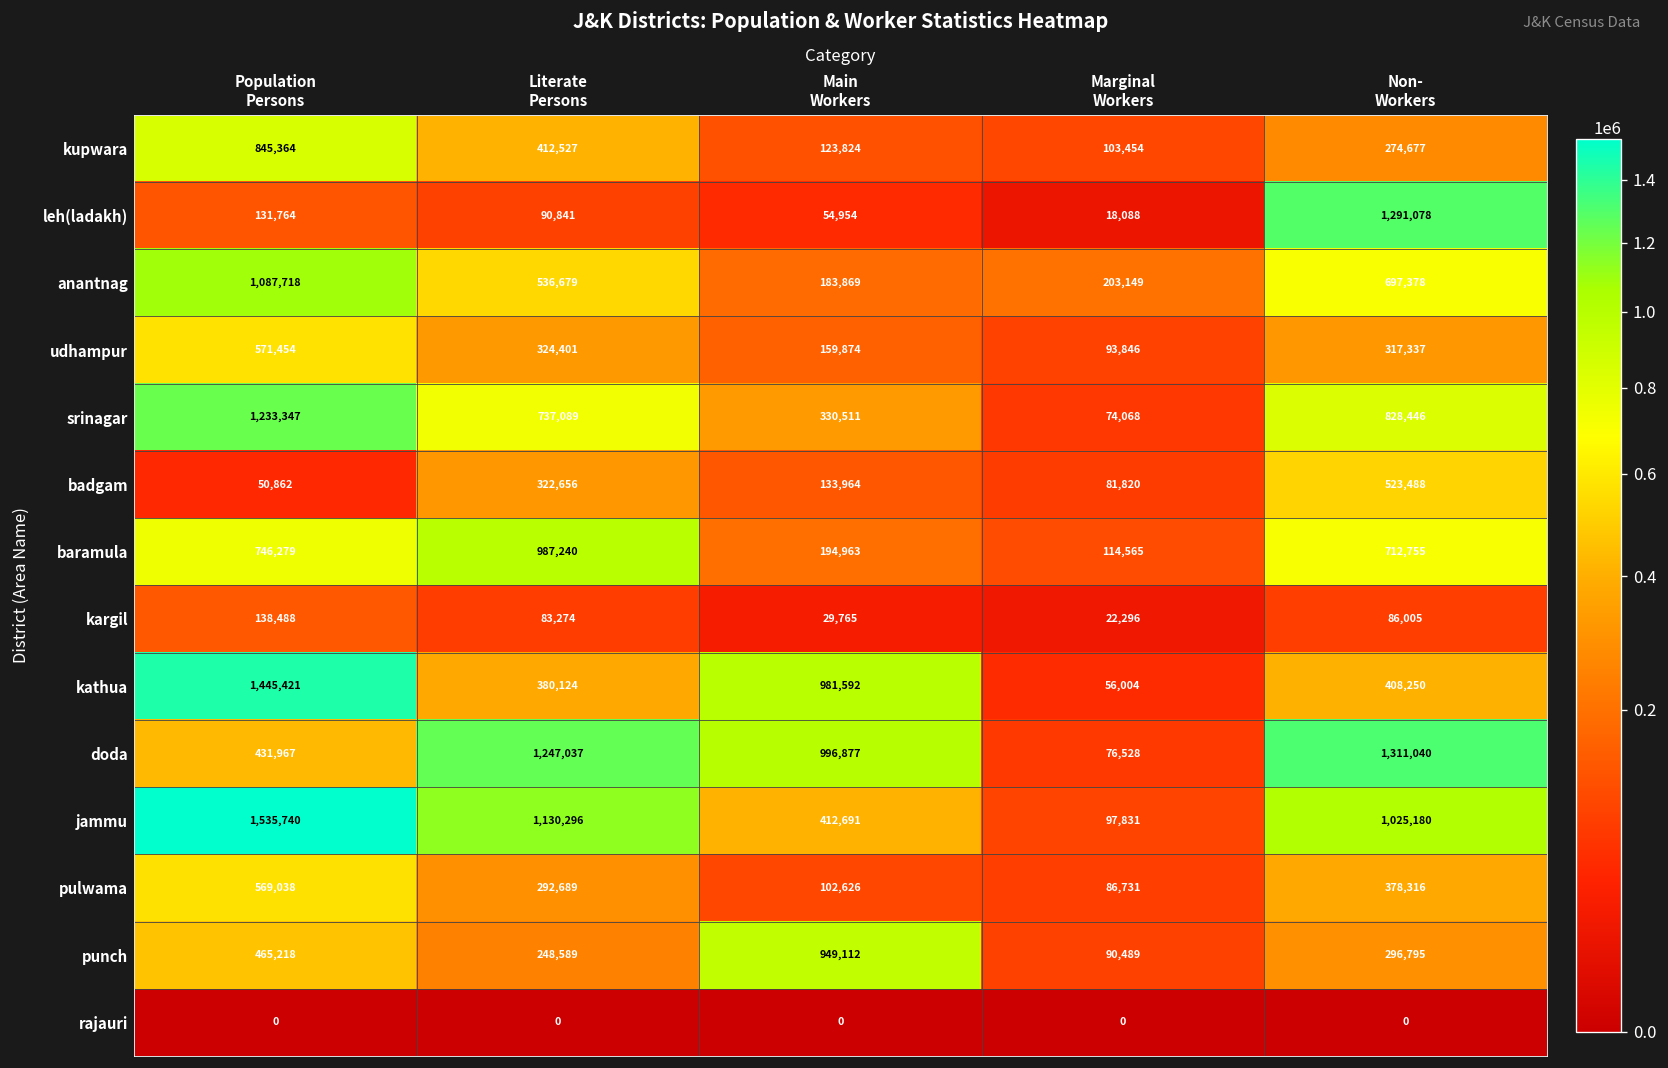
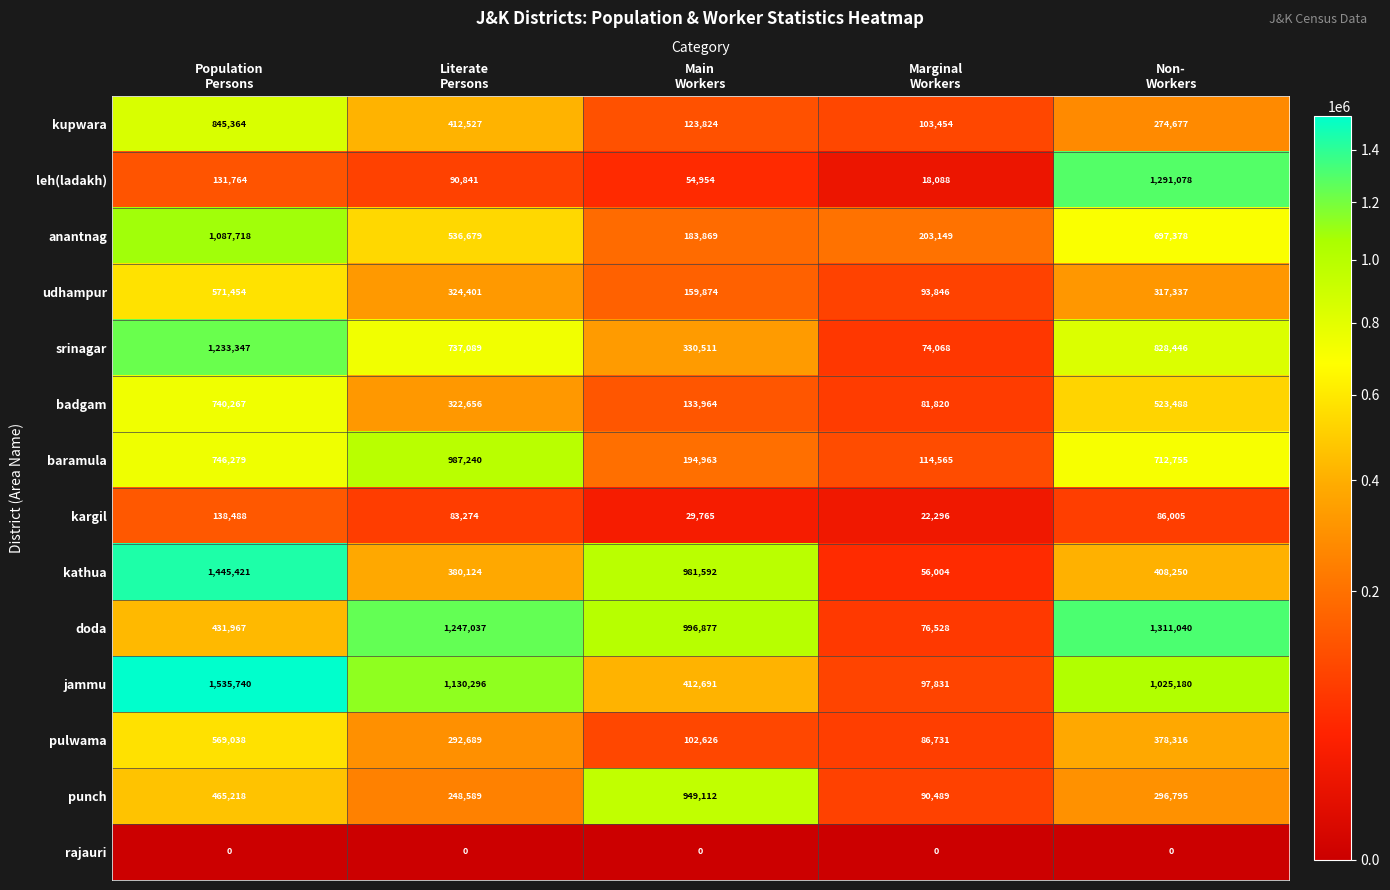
  {
    "kupwara": {
      "Population Persons": "845,364",
      "Literate Persons": "412,527",
      "Main Workers": "123,824",
      "Marginal Workers": "103,454",
      "Non- Workers": "274,677"
    },
    "leh(ladakh)": {
      "Population Persons": "131,764",
      "Literate Persons": "90,841",
      "Main Workers": "54,954",
      "Marginal Workers": "18,088",
      "Non- Workers": "1,291,078"
    },
    "anantnag": {
      "Population Persons": "1,087,718",
      "Literate Persons": "536,679",
      "Main Workers": "183,869",
      "Marginal Workers": "203,149",
      "Non- Workers": "697,378"
    },
    "udhampur": {
      "Population Persons": "571,454",
      "Literate Persons": "324,401",
      "Main Workers": "159,874",
      "Marginal Workers": "93,846",
      "Non- Workers": "317,337"
    },
    "srinagar": {
      "Population Persons": "1,233,347",
      "Literate Persons": "737,089",
      "Main Workers": "330,511",
      "Marginal Workers": "74,068",
      "Non- Workers": "828,446"
    },
    "badgam": {
-     "Population Persons": "50,862",
+     "Population Persons": "740,267",
      "Literate Persons": "322,656",
      "Main Workers": "133,964",
      "Marginal Workers": "81,820",
      "Non- Workers": "523,488"
    },
    "baramula": {
      "Population Persons": "746,279",
      "Literate Persons": "987,240",
      "Main Workers": "194,963",
      "Marginal Workers": "114,565",
      "Non- Workers": "712,755"
    },
    "kargil": {
      "Population Persons": "138,488",
      "Literate Persons": "83,274",
      "Main Workers": "29,765",
      "Marginal Workers": "22,296",
      "Non- Workers": "86,005"
    },
    "kathua": {
      "Population Persons": "1,445,421",
      "Literate Persons": "380,124",
      "Main Workers": "981,592",
      "Marginal Workers": "56,004",
      "Non- Workers": "408,250"
    },
    "doda": {
      "Population Persons": "431,967",
      "Literate Persons": "1,247,037",
      "Main Workers": "996,877",
      "Marginal Workers": "76,528",
      "Non- Workers": "1,311,040"
    },
    "jammu": {
      "Population Persons": "1,535,740",
      "Literate Persons": "1,130,296",
      "Main Workers": "412,691",
      "Marginal Workers": "97,831",
      "Non- Workers": "1,025,180"
    },
    "pulwama": {
      "Population Persons": "569,038",
      "Literate Persons": "292,689",
      "Main Workers": "102,626",
      "Marginal Workers": "86,731",
      "Non- Workers": "378,316"
    },
    "punch": {
      "Population Persons": "465,218",
      "Literate Persons": "248,589",
      "Main Workers": "949,112",
      "Marginal Workers": "90,489",
      "Non- Workers": "296,795"
    },
    "rajauri": {
      "Population Persons": "0",
      "Literate Persons": "0",
      "Main Workers": "0",
      "Marginal Workers": "0",
      "Non- Workers": "0"
    }
  }
